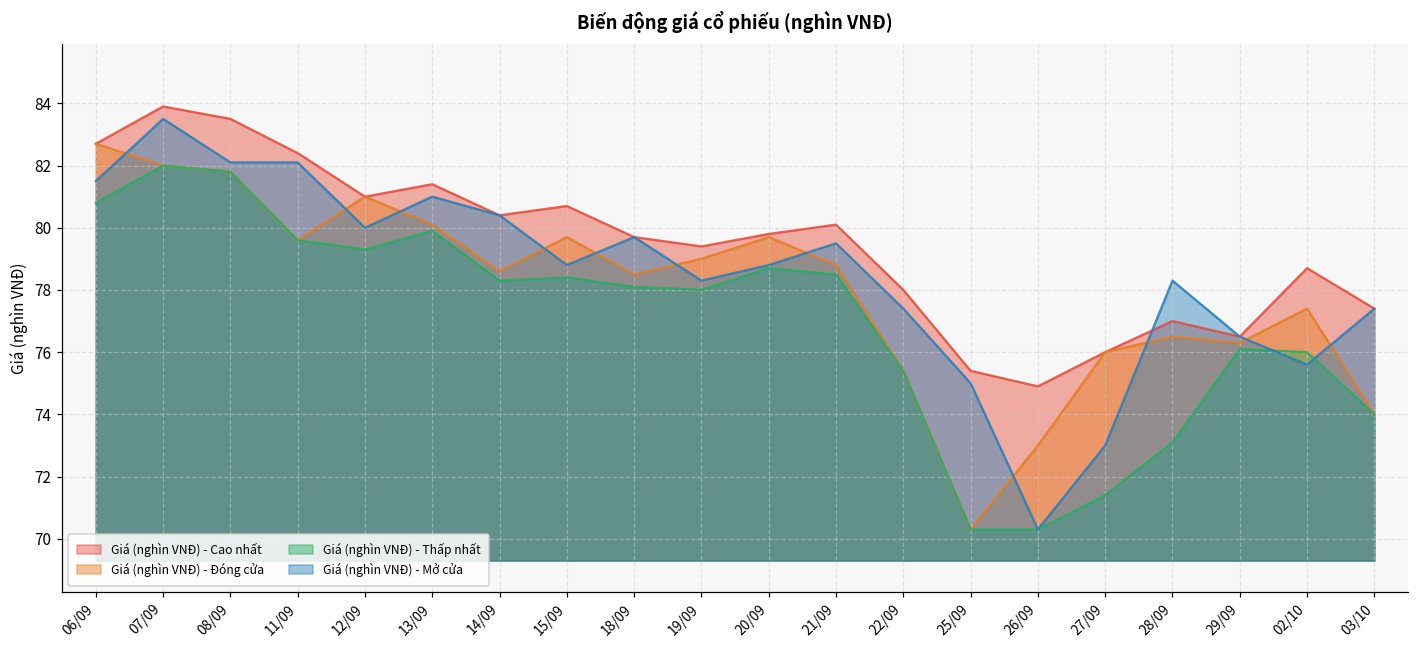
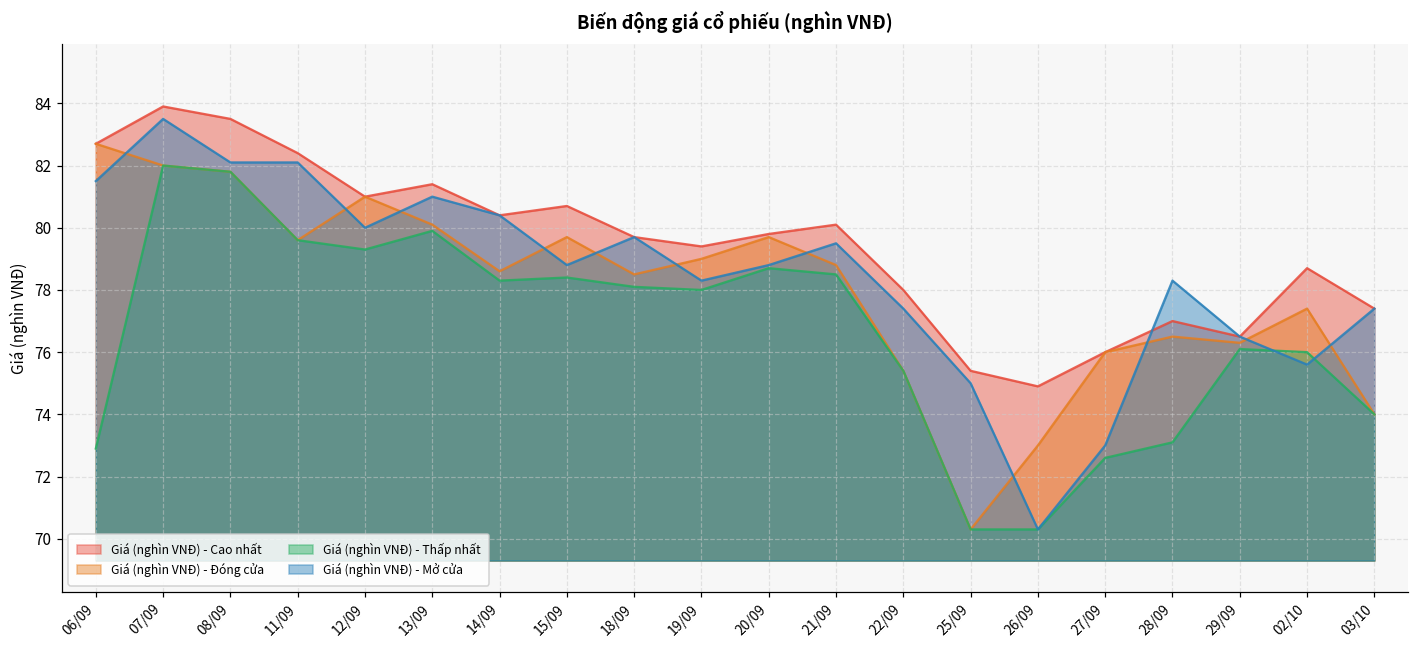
  {
    "Giá (nghìn VNĐ) - Thấp nhất": {
-     "06/09": 80.8,
+     "06/09": 72.9,
      "12/09": 79.3,
      "13/09": 79.9,
      "14/09": 78.3,
      "15/09": 78.4,
      "18/09": 78.1,
      "19/09": 78.0,
      "20/09": 78.7,
      "21/09": 78.5,
-     "27/09": 71.4,
+     "27/09": 72.6,
      "28/09": 73.1,
      "29/09": 76.1,
      "02/10": 76.0
    },
    "Giá (nghìn VNĐ) - Mở cửa": {
      "06/09": 81.5,
      "07/09": 83.5,
      "08/09": 82.1,
      "11/09": 82.1,
      "12/09": 80.0,
      "13/09": 81.0,
      "15/09": 78.8,
      "19/09": 78.3,
      "20/09": 78.8,
      "21/09": 79.5,
      "22/09": 77.4,
      "25/09": 75.0,
      "27/09": 73.0,
      "28/09": 78.3,
      "02/10": 75.6
    }
  }
